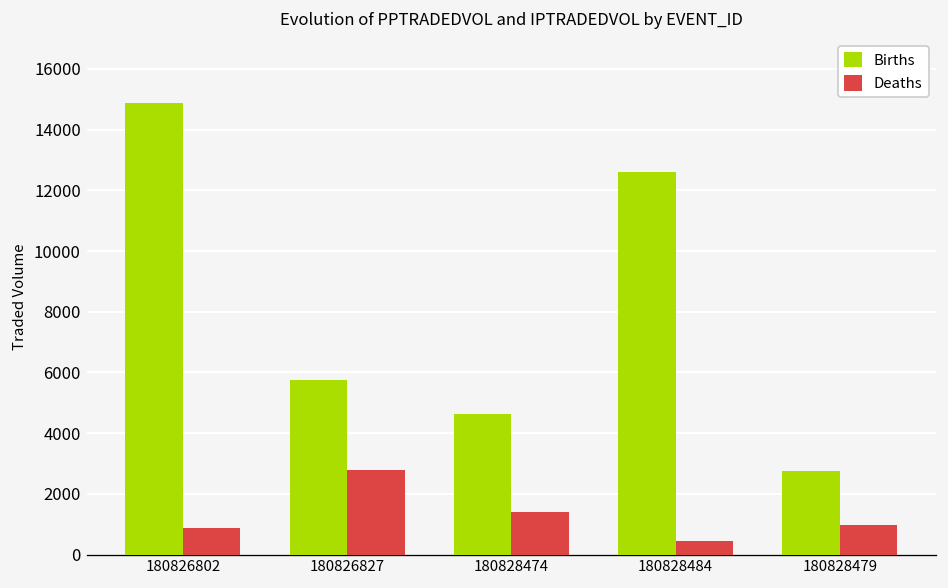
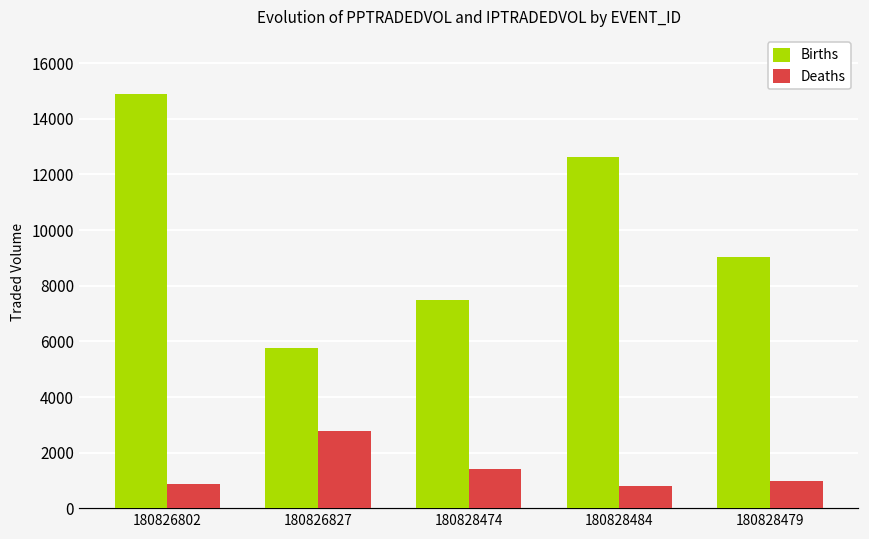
  {
    "Births": {
      "180826802": 14900,
      "180826827": 5800,
-     "180828474": 4600,
+     "180828474": 7500,
      "180828484": 12600,
-     "180828479": 2800
+     "180828479": 9000
    },
    "Deaths": {
      "180826802": 900,
      "180826827": 2800,
      "180828474": 1400,
-     "180828484": 500,
+     "180828484": 800,
      "180828479": 1000
    }
  }
